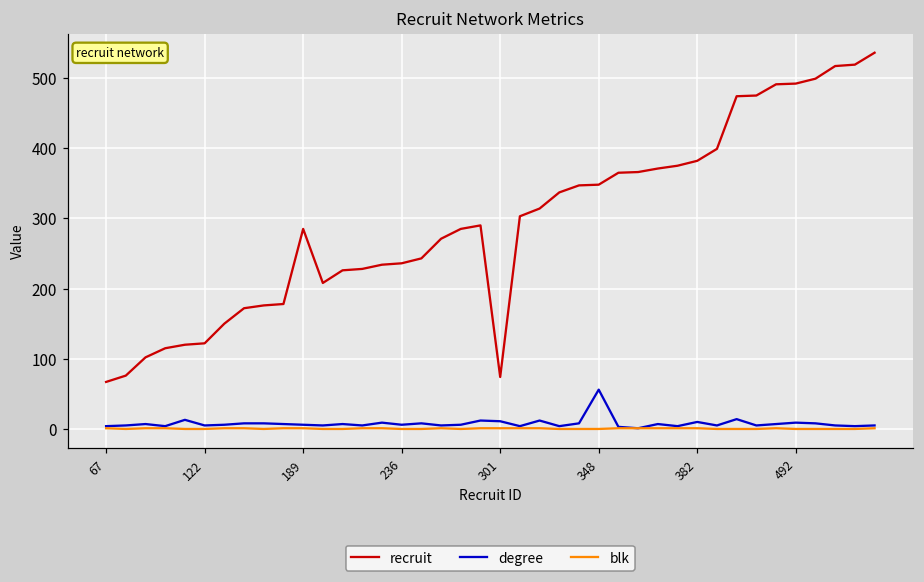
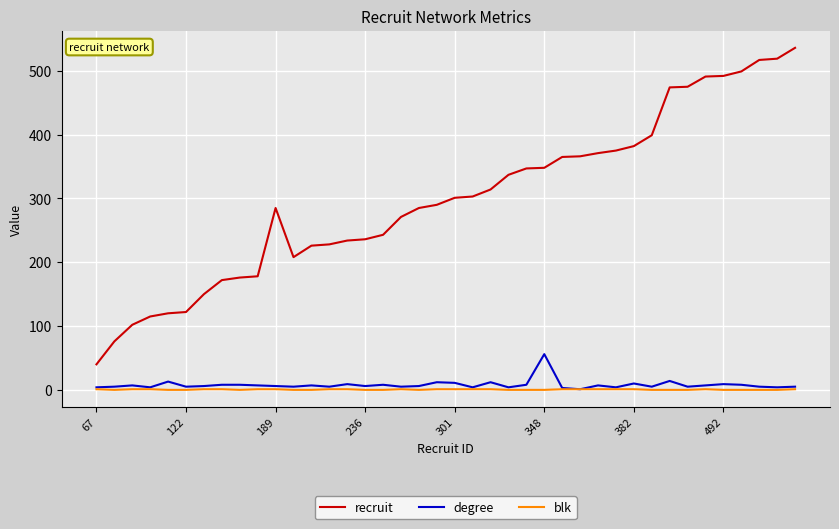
  {
    "recruit": {
-     "67": 70,
+     "67": 40,
      "122": 120,
      "189": 290,
      "236": 240,
-     "301": 70,
+     "301": 300,
      "348": 350,
      "382": 380,
      "492": 490
    },
    "degree": {
      "122": 10,
      "189": 10,
      "236": 10,
      "301": 10,
      "348": 60,
      "382": 10,
      "492": 10
    },
    "blk": {
      "122": 0,
      "189": 0,
      "236": 0,
      "301": 0,
      "348": 0,
      "382": 0,
      "492": 0
    }
  }
